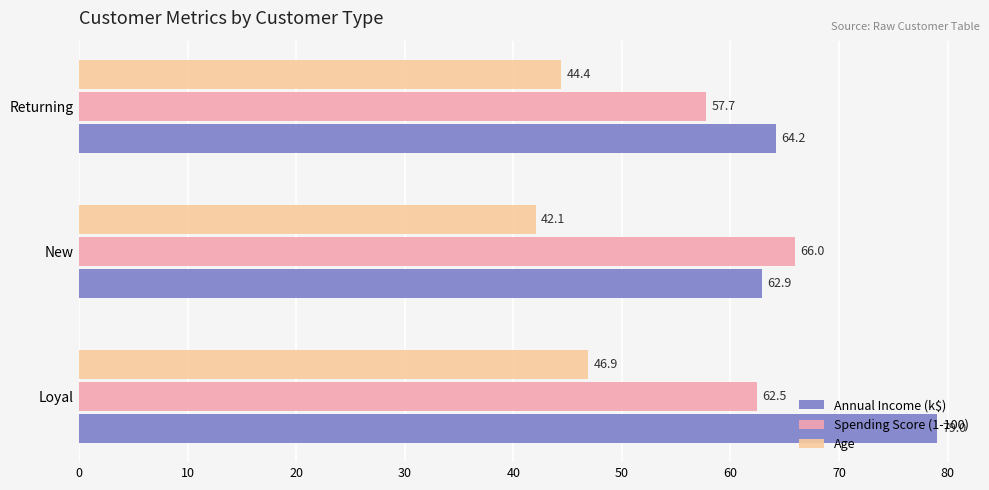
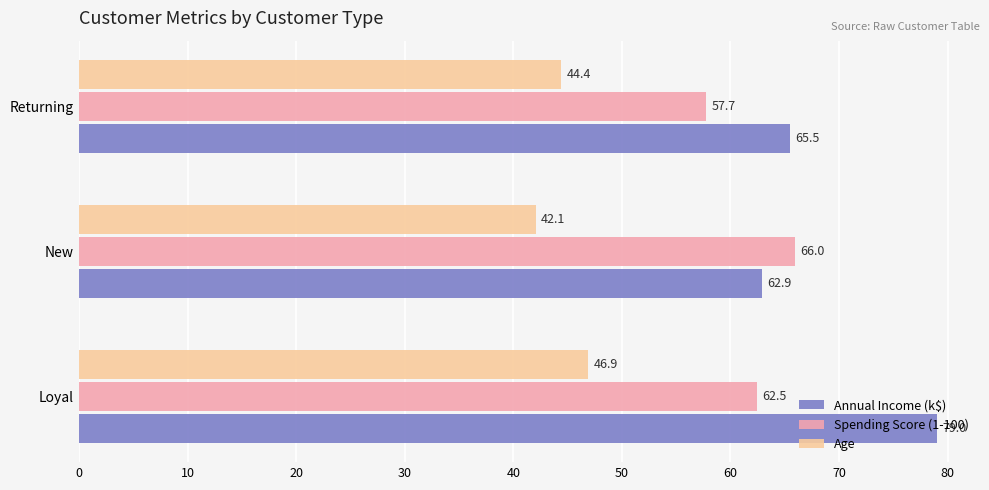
  {
    "Annual Income (k$)": {
-     "Returning": 64.2,
+     "Returning": 65.5,
      "New": 62.9,
      "Loyal": 79.0
    }
  }
